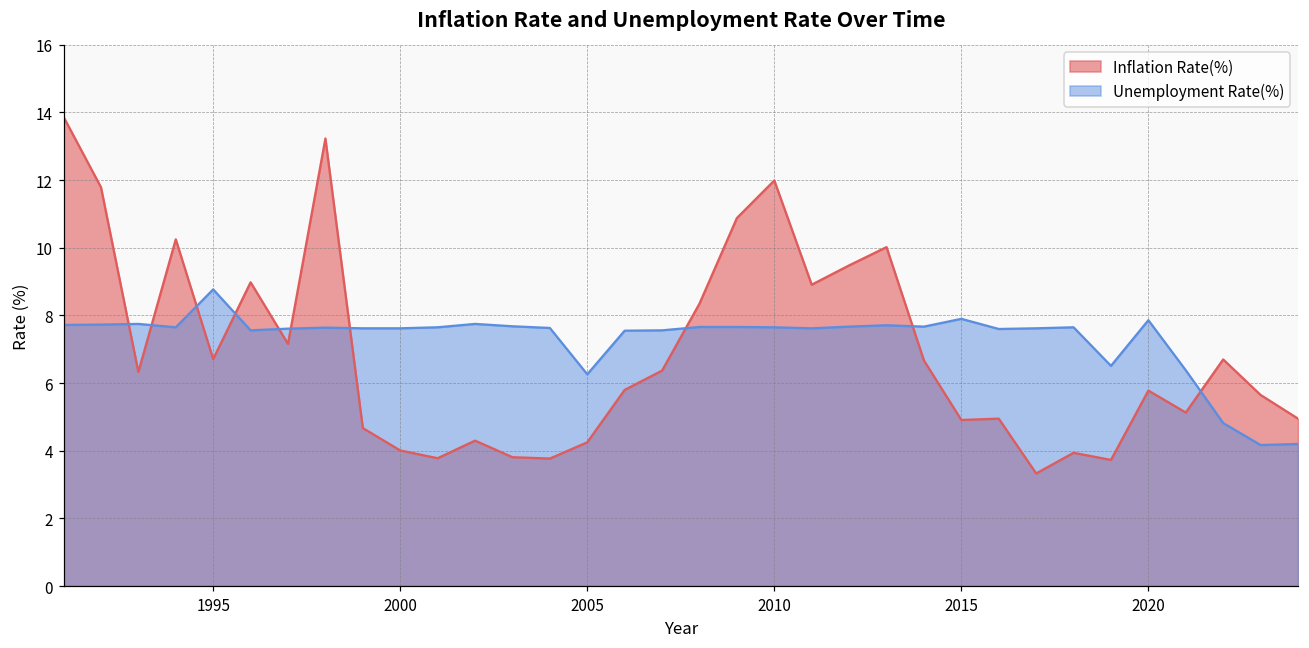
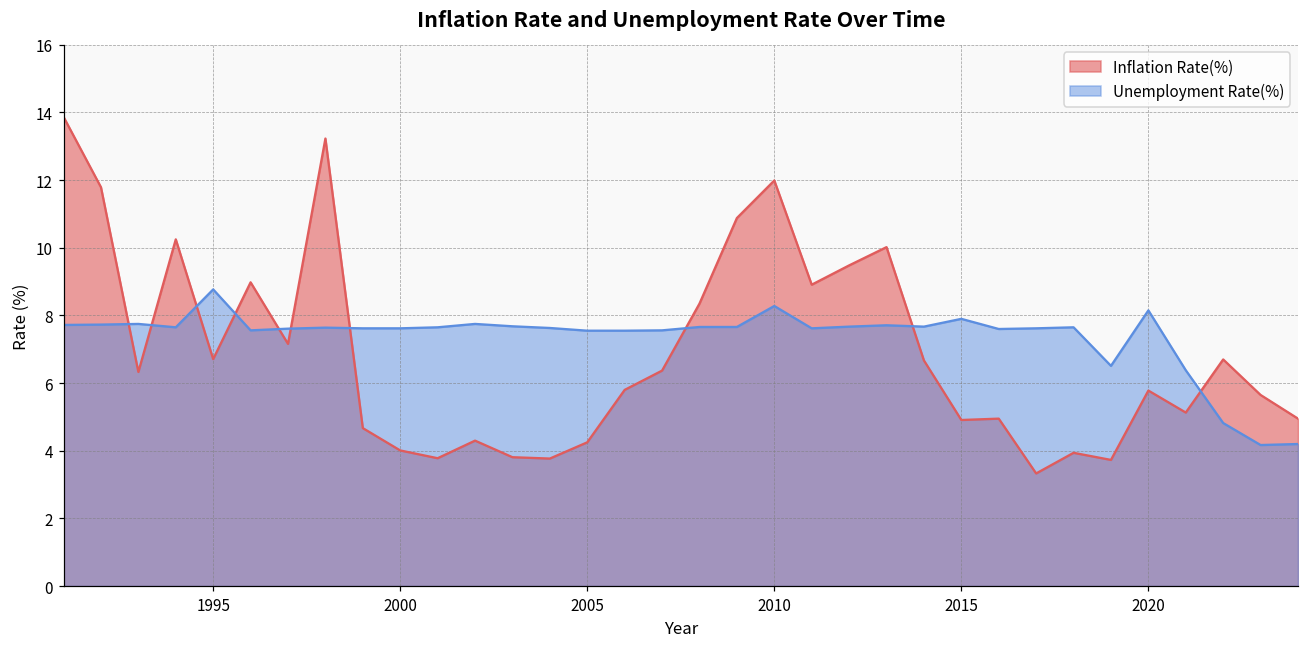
  {
    "Inflation Rate(%)": {
      "1995": 6.7,
      "2000": 4.0,
      "2005": 4.3,
      "2010": 12.0,
      "2015": 4.9,
      "2020": 5.8
    },
    "Unemployment Rate(%)": {
      "1995": 8.8,
      "2000": 7.6,
-     "2005": 6.3,
-     "2010": 7.7,
+     "2005": 7.6,
+     "2010": 8.3,
      "2015": 7.9,
-     "2020": 7.9
+     "2020": 8.2
    }
  }
